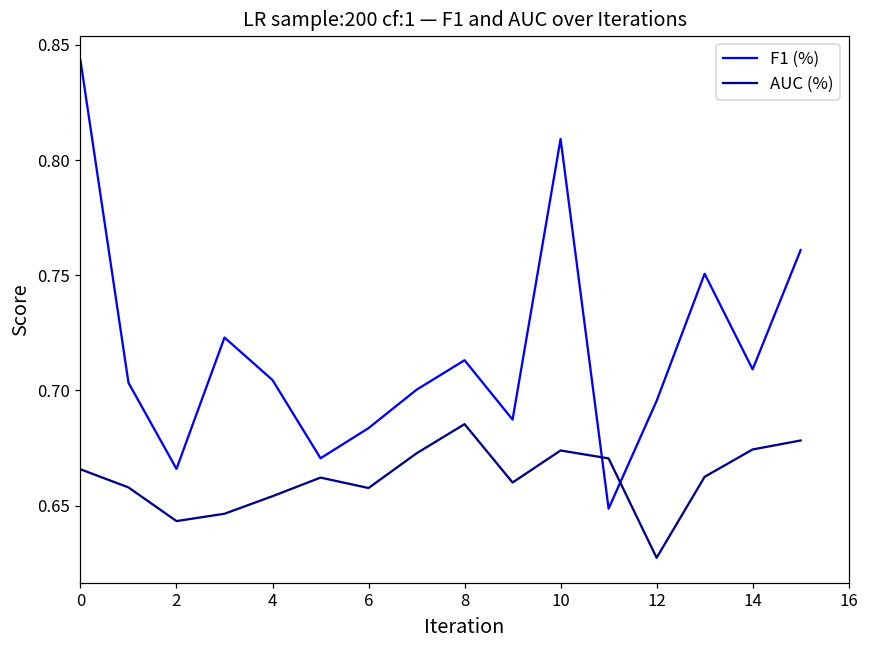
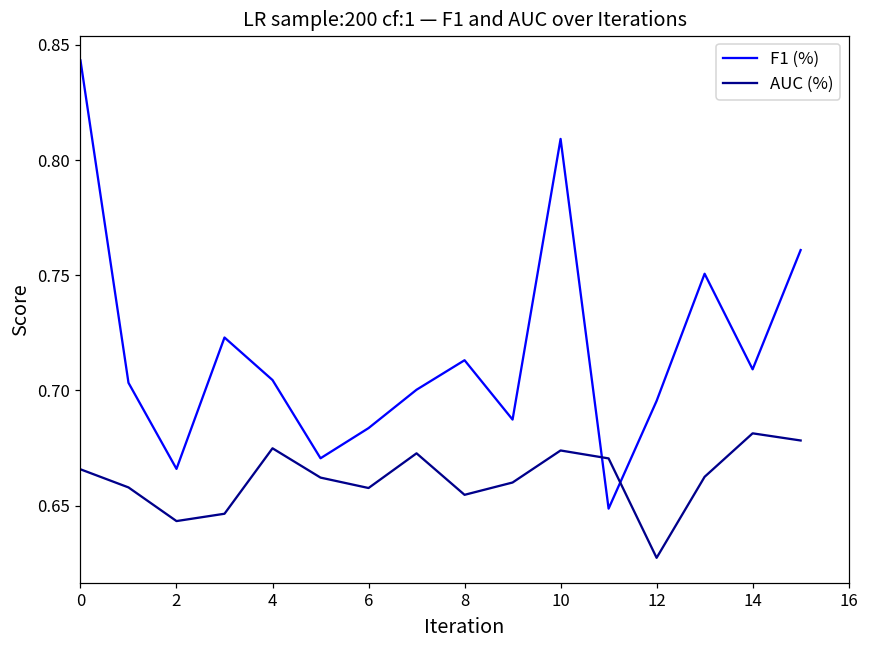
  {
    "F1 (%)": {
      "0": 0.843,
      "2": 0.666,
      "4": 0.704,
      "6": 0.684,
      "8": 0.713,
      "10": 0.809,
      "12": 0.695,
      "14": 0.709
    },
    "AUC (%)": {
      "0": 0.666,
      "2": 0.643,
-     "4": 0.654,
+     "4": 0.675,
      "6": 0.658,
-     "8": 0.685,
+     "8": 0.655,
      "10": 0.674,
      "12": 0.627,
-     "14": 0.674
+     "14": 0.681
    }
  }
